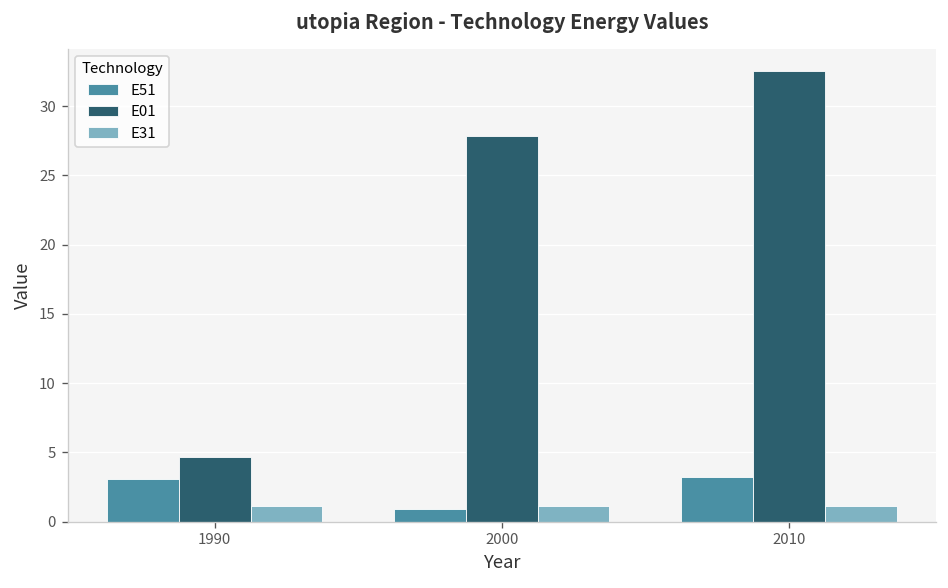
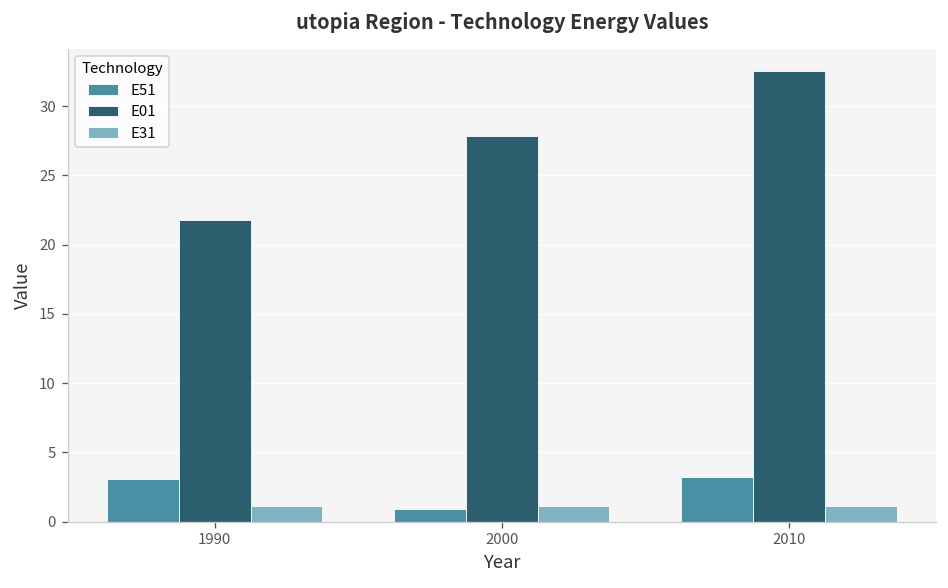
  {
    "E51": {
      "1990": 3.1,
      "2000": 0.9,
      "2010": 3.2
    },
    "E01": {
-     "1990": 4.7,
+     "1990": 21.8,
      "2000": 27.8,
      "2010": 32.5
    },
    "E31": {
      "1990": 1.1,
      "2000": 1.1,
      "2010": 1.1
    }
  }
